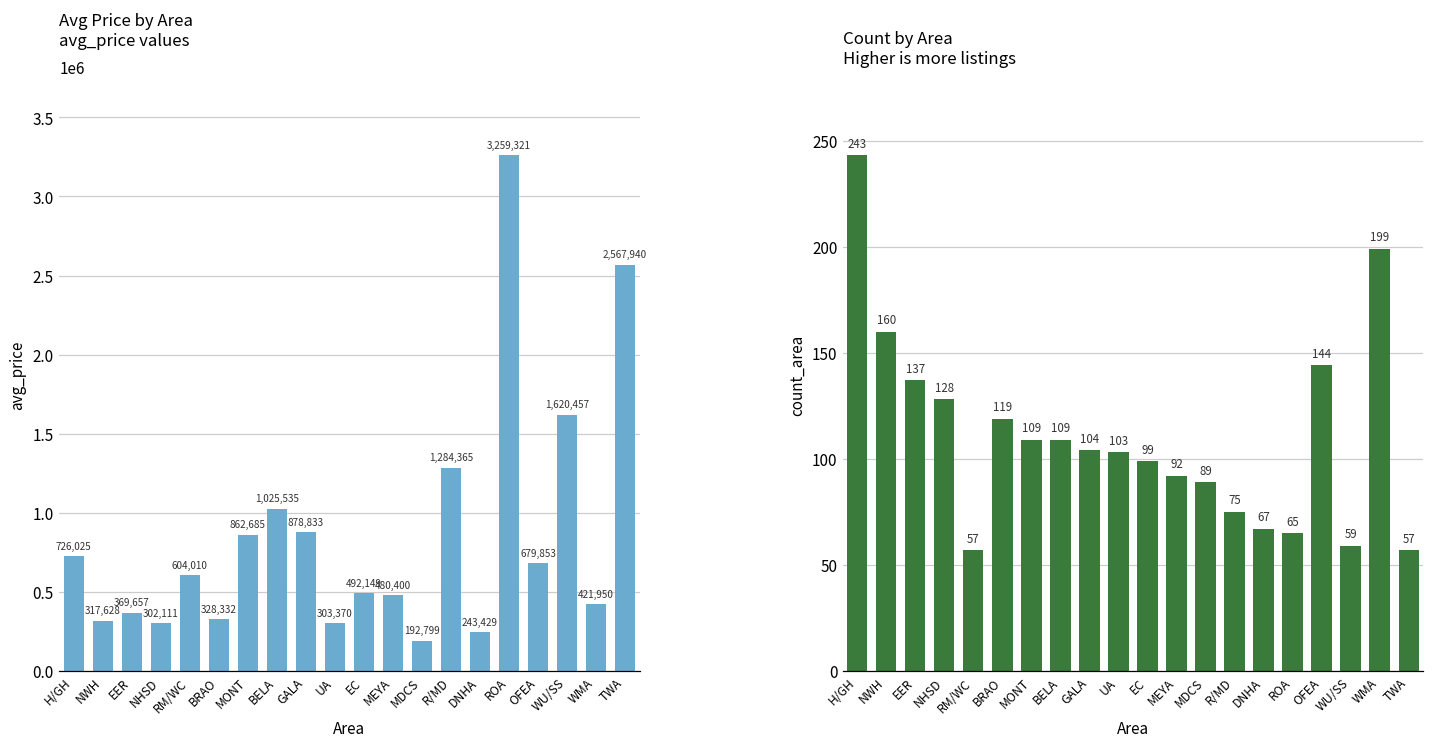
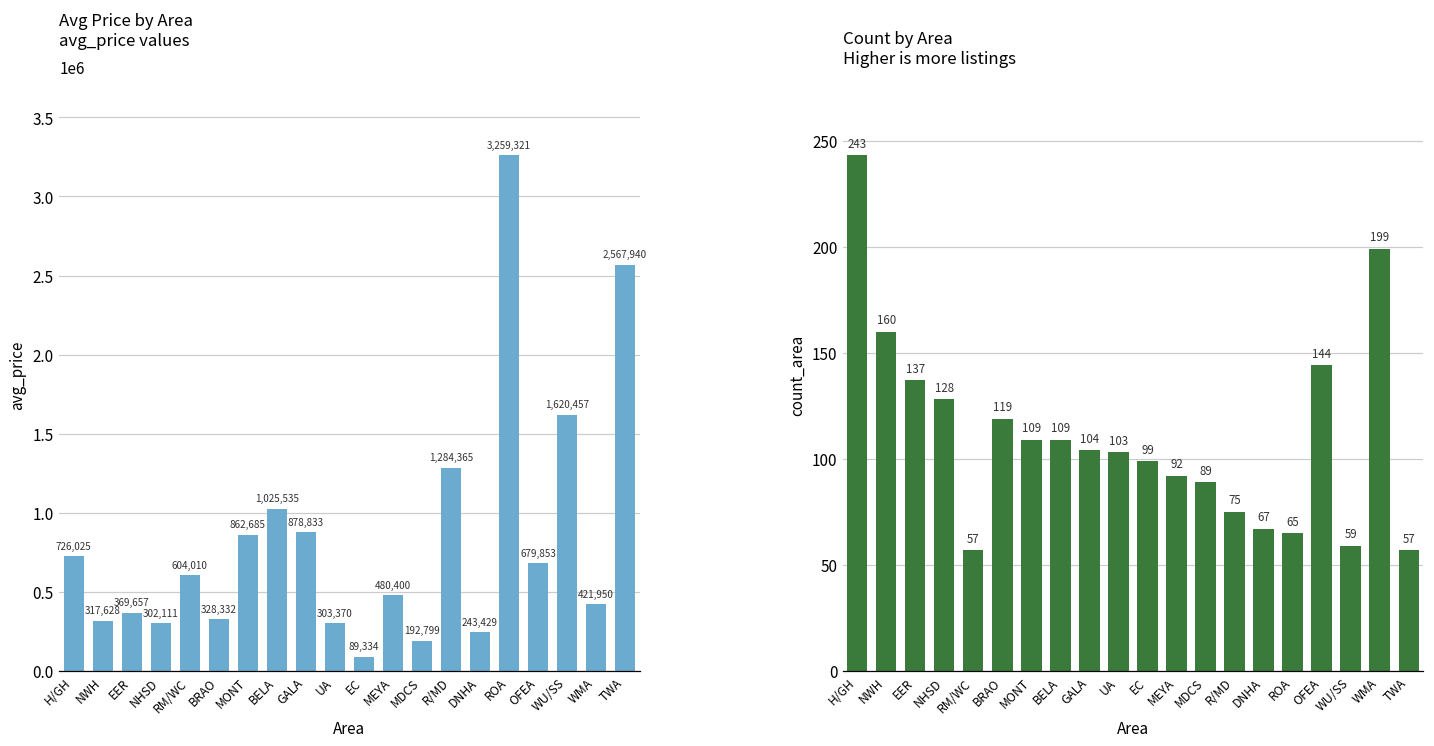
  {
    "Avg Price by Area avg_price values": {
      "H/GH": "726,025",
      "NWH": "317,628",
      "EER": "369,657",
      "NHSD": "302,111",
      "RM/WC": "604,010",
      "BRAO": "328,332",
      "MONT": "862,685",
      "BELA": "1,025,535",
      "GALA": "878,833",
      "UA": "303,370",
-     "EC": "492,149",
+     "EC": "89,334",
      "MEYA": "480,400",
      "MDCS": "192,799",
      "R/MD": "1,284,365",
      "DNHA": "243,429",
      "ROA": "3,259,321",
      "OFEA": "679,853",
      "WU/SS": "1,620,457",
      "WMA": "421,950",
      "TWA": "2,567,940"
    },
    "Count by Area Higher is more listings": {
      "H/GH": "243",
      "NWH": "160",
      "EER": "137",
      "NHSD": "128",
      "RM/WC": "57",
      "BRAO": "119",
      "MONT": "109",
      "BELA": "109",
      "GALA": "104",
      "UA": "103",
      "EC": "99",
      "MEYA": "92",
      "MDCS": "89",
      "R/MD": "75",
      "DNHA": "67",
      "ROA": "65",
      "OFEA": "144",
      "WU/SS": "59",
      "WMA": "199",
      "TWA": "57"
    }
  }
